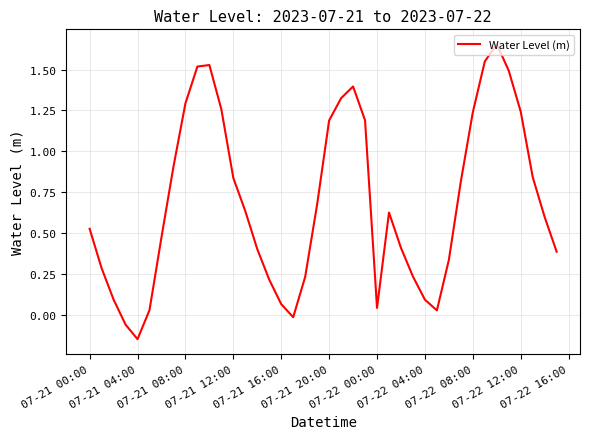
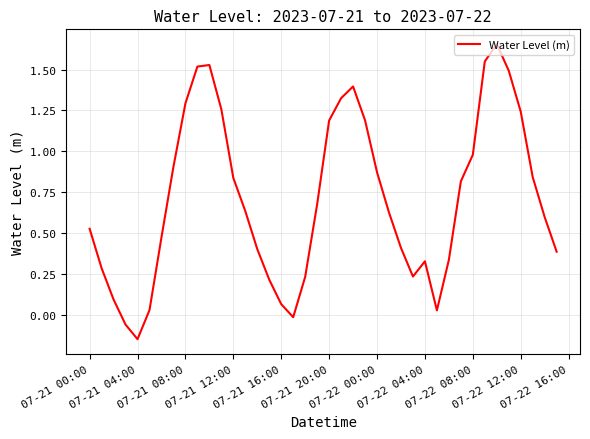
  {
    "07-21 00:00": 0.53,
    "07-21 04:00": -0.15,
    "07-21 08:00": 1.29,
    "07-21 12:00": 0.84,
    "07-21 16:00": 0.06,
    "07-21 20:00": 1.19,
-   "07-22 00:00": 0.04,
-   "07-22 04:00": 0.09,
-   "07-22 08:00": 1.24,
+   "07-22 00:00": 0.87,
+   "07-22 04:00": 0.33,
+   "07-22 08:00": 0.98,
    "07-22 12:00": 1.24
  }
